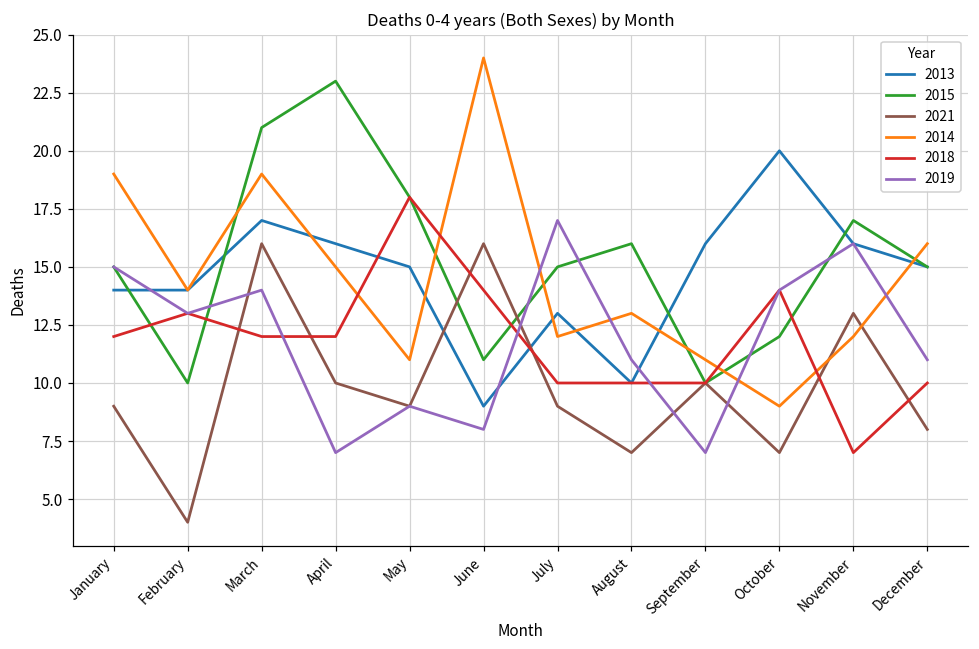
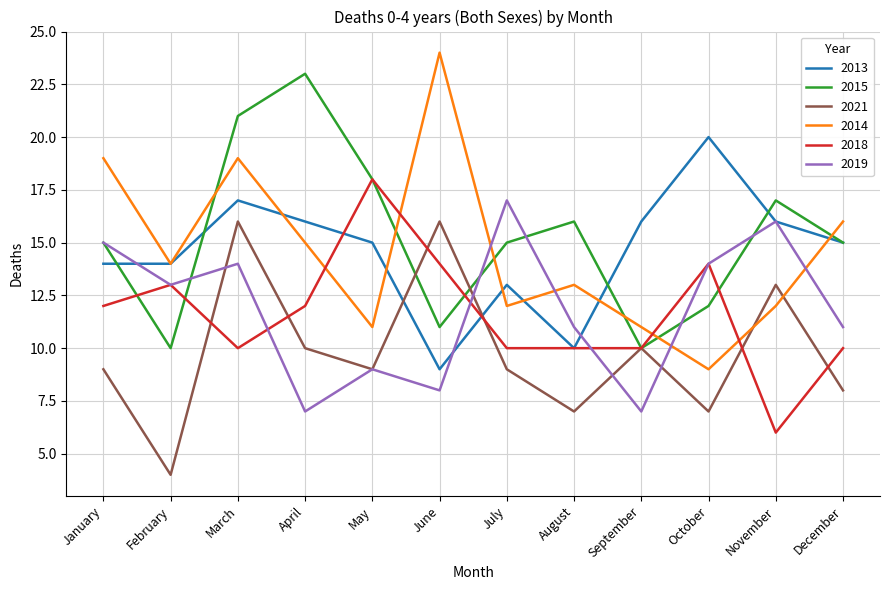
  {
    "2013": {
      "January": 14,
      "March": 17,
      "April": 16,
      "May": 15,
      "June": 9,
      "July": 13,
      "September": 16,
      "October": 20
    },
    "2015": {
      "February": 10,
      "March": 21,
      "April": 23,
      "June": 11,
      "July": 15,
      "August": 16,
      "October": 12,
      "November": 17
    },
    "2021": {
      "January": 9,
      "February": 4,
      "March": 16,
      "April": 10,
      "June": 16,
      "July": 9,
      "August": 7,
      "October": 7,
      "November": 13,
      "December": 8
    },
    "2014": {
      "January": 19,
      "March": 19,
      "April": 15,
      "May": 11,
      "June": 24,
      "July": 12,
      "August": 13,
      "September": 11,
      "October": 9,
      "November": 12,
      "December": 16
    },
    "2018": {
      "January": 12,
-     "March": 12,
+     "March": 10,
      "April": 12,
      "June": 14,
      "July": 10,
-     "November": 7,
+     "November": 6,
      "December": 10
    },
    "2019": {
      "March": 14,
      "April": 7,
      "June": 8,
      "July": 17,
      "August": 11,
      "September": 7,
      "December": 11
    }
  }
